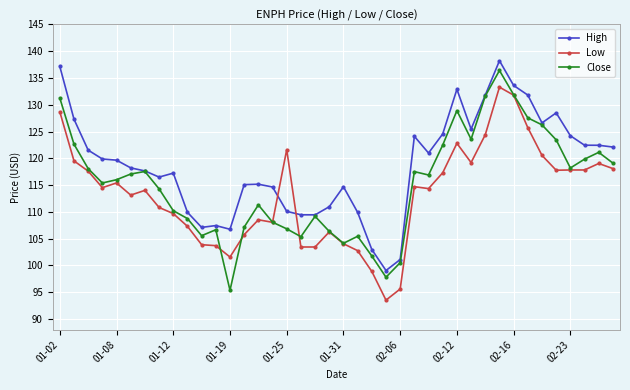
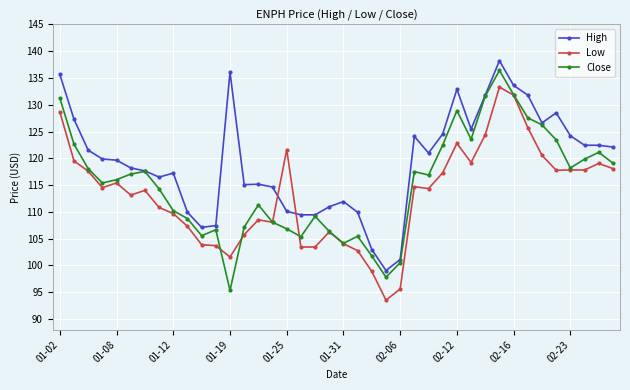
  {
    "High": {
-     "01-02": 137,
+     "01-02": 136,
      "01-08": 120,
      "01-12": 117,
-     "01-19": 107,
+     "01-19": 136,
      "01-25": 110,
-     "01-31": 115,
+     "01-31": 112,
      "02-06": 101,
      "02-12": 133,
      "02-16": 134,
      "02-23": 124
    },
    "Low": {
      "01-02": 129,
      "01-08": 115,
      "01-12": 110,
      "01-19": 102,
      "01-25": 122,
      "02-06": 96,
      "02-12": 123
    },
    "Close": {
      "01-02": 131,
      "01-08": 116,
      "01-12": 110,
      "01-19": 95,
      "01-25": 107,
      "02-06": 101,
      "02-12": 129
    }
  }
